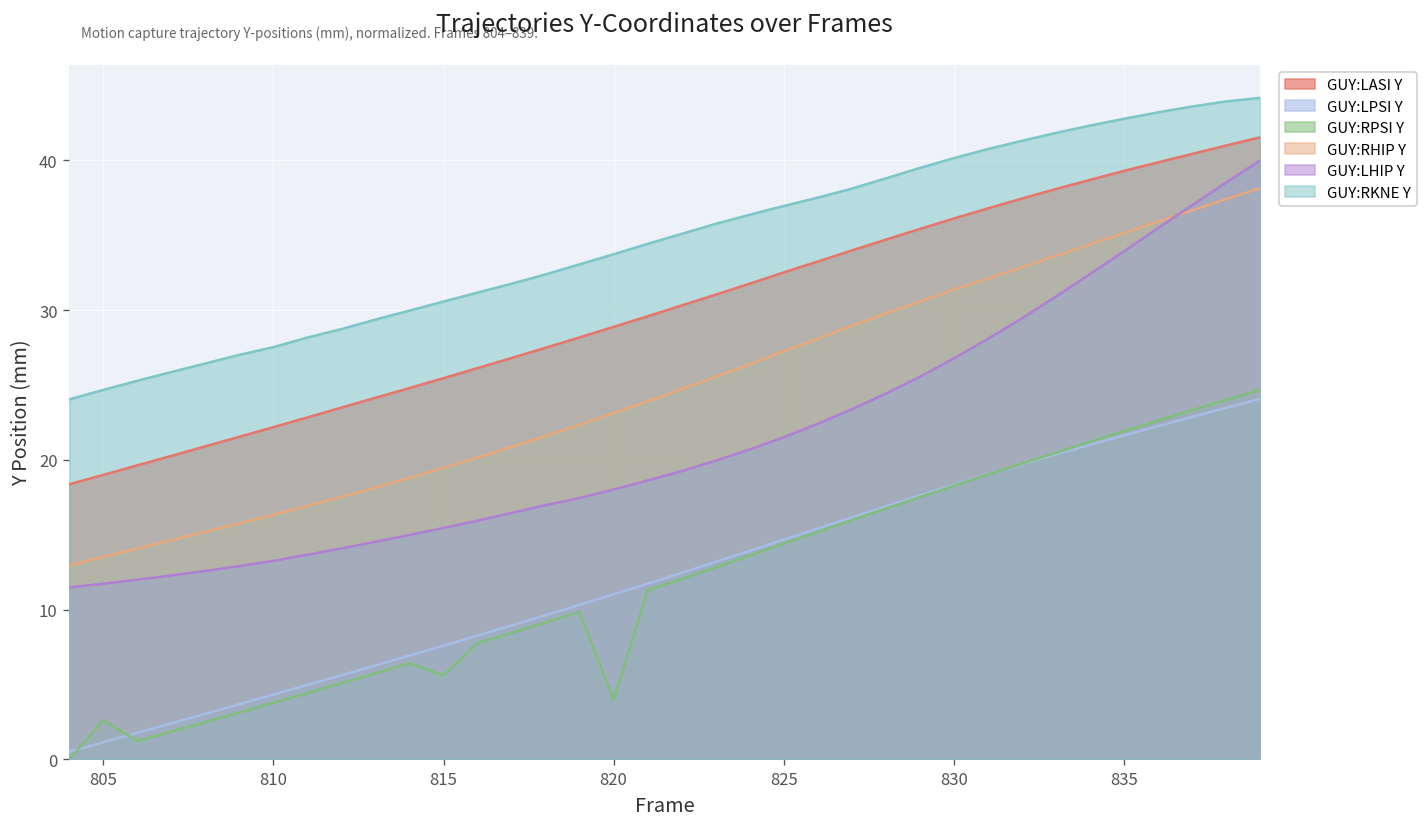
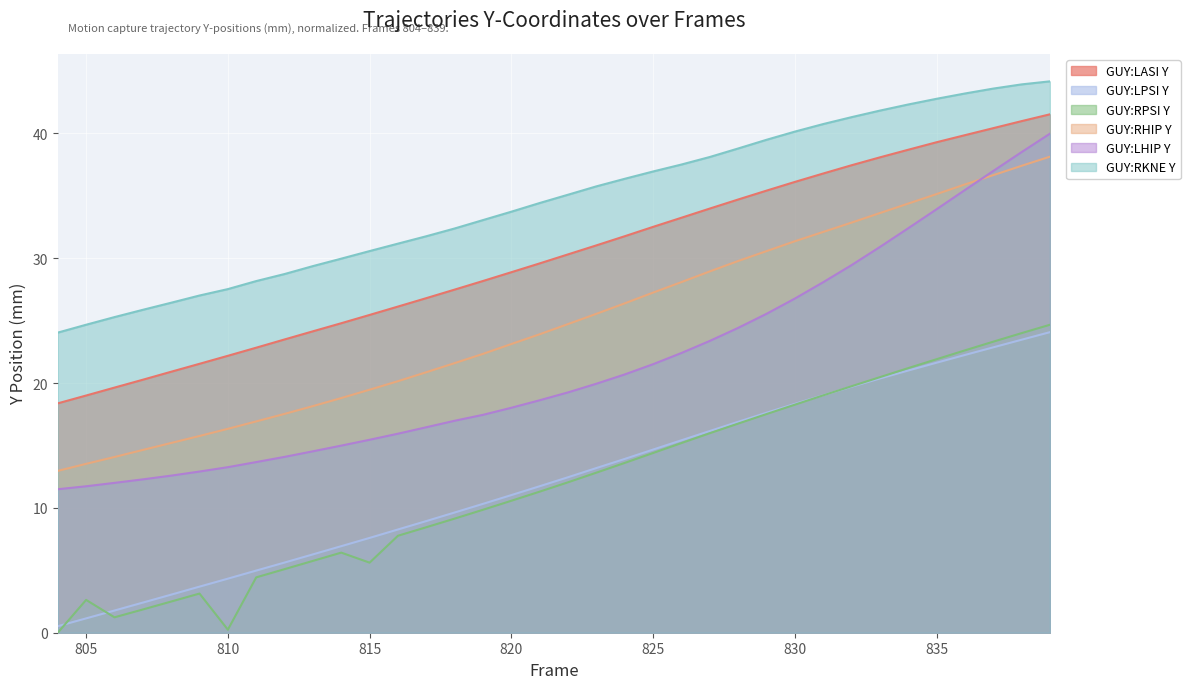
  {
    "GUY:RPSI Y": {
      "805": 2.6,
-     "810": 3.8,
+     "810": 0.2,
      "815": 5.6,
-     "820": 4.0,
+     "820": 10.6,
      "825": 14.4,
      "835": 21.9
    }
  }
